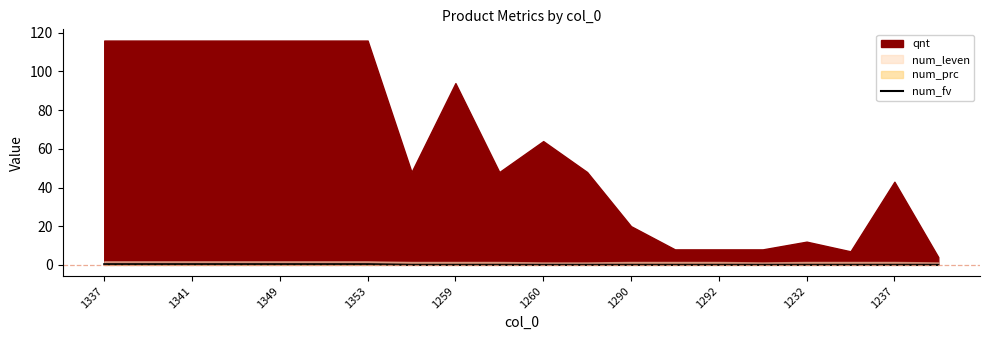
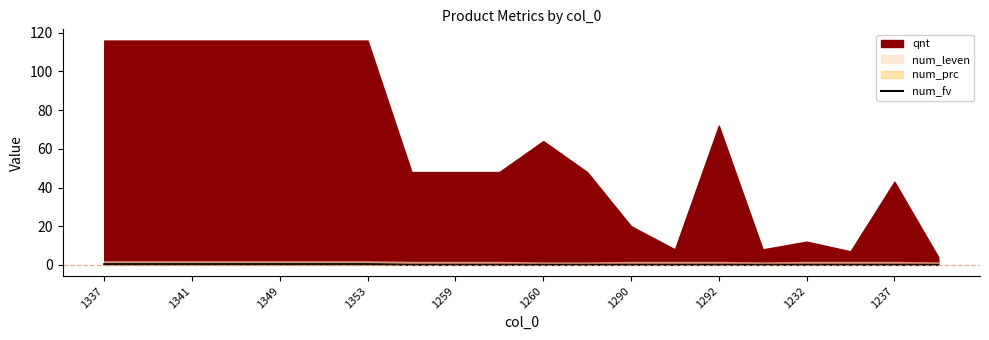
  {
    "qnt": {
      "1337": 116,
      "1341": 116,
      "1349": 116,
      "1353": 116,
-     "1259": 94,
+     "1259": 48,
      "1260": 64,
      "1290": 20,
-     "1292": 8,
+     "1292": 72,
      "1232": 12,
      "1237": 43
    }
  }
